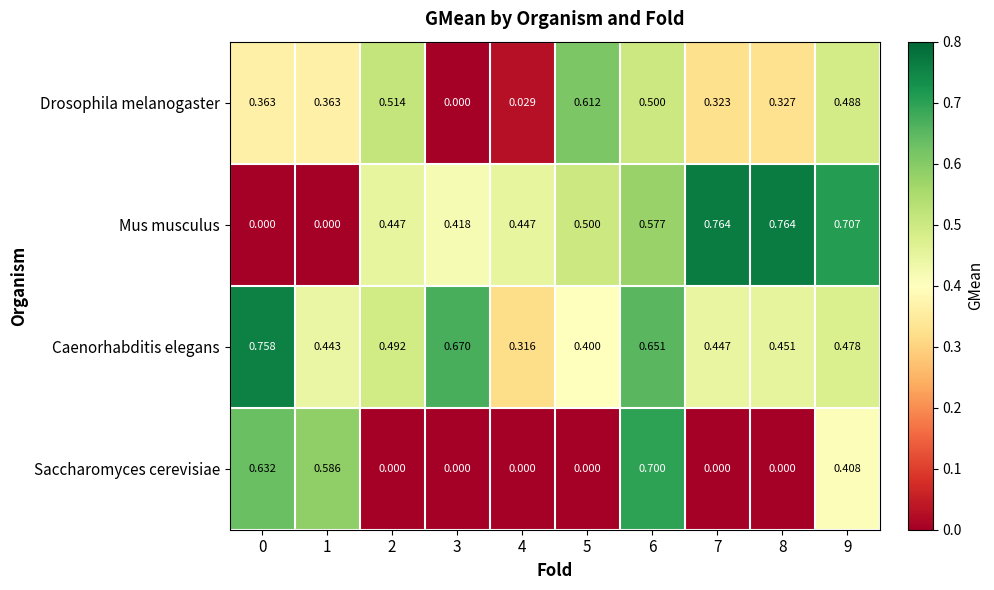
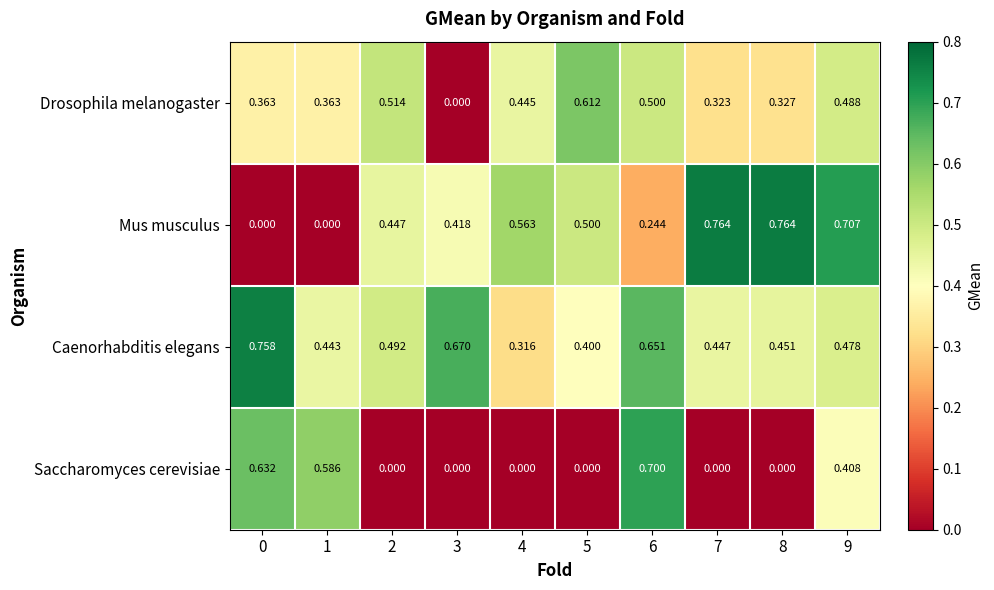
  {
    "Drosophila melanogaster": {
      "0": 0.363,
      "1": 0.363,
      "2": 0.514,
      "3": 0.000,
-     "4": 0.029,
+     "4": 0.445,
      "5": 0.612,
      "6": 0.500,
      "7": 0.323,
      "8": 0.327,
      "9": 0.488
    },
    "Mus musculus": {
      "0": 0.000,
      "1": 0.000,
      "2": 0.447,
      "3": 0.418,
-     "4": 0.447,
+     "4": 0.563,
      "5": 0.500,
-     "6": 0.577,
+     "6": 0.244,
      "7": 0.764,
      "8": 0.764,
      "9": 0.707
    },
    "Caenorhabditis elegans": {
      "0": 0.758,
      "1": 0.443,
      "2": 0.492,
      "3": 0.670,
      "4": 0.316,
      "5": 0.400,
      "6": 0.651,
      "7": 0.447,
      "8": 0.451,
      "9": 0.478
    },
    "Saccharomyces cerevisiae": {
      "0": 0.632,
      "1": 0.586,
      "2": 0.000,
      "3": 0.000,
      "4": 0.000,
      "5": 0.000,
      "6": 0.700,
      "7": 0.000,
      "8": 0.000,
      "9": 0.408
    }
  }
